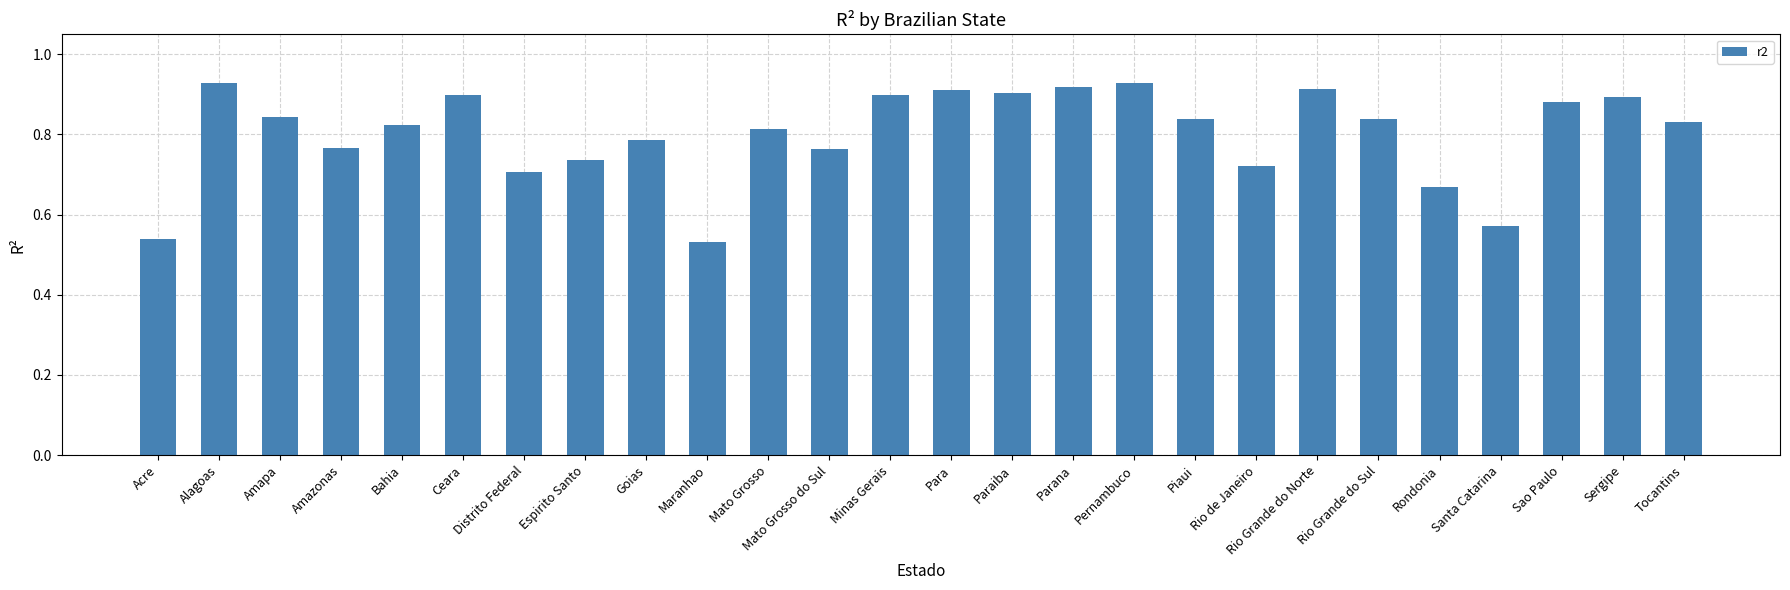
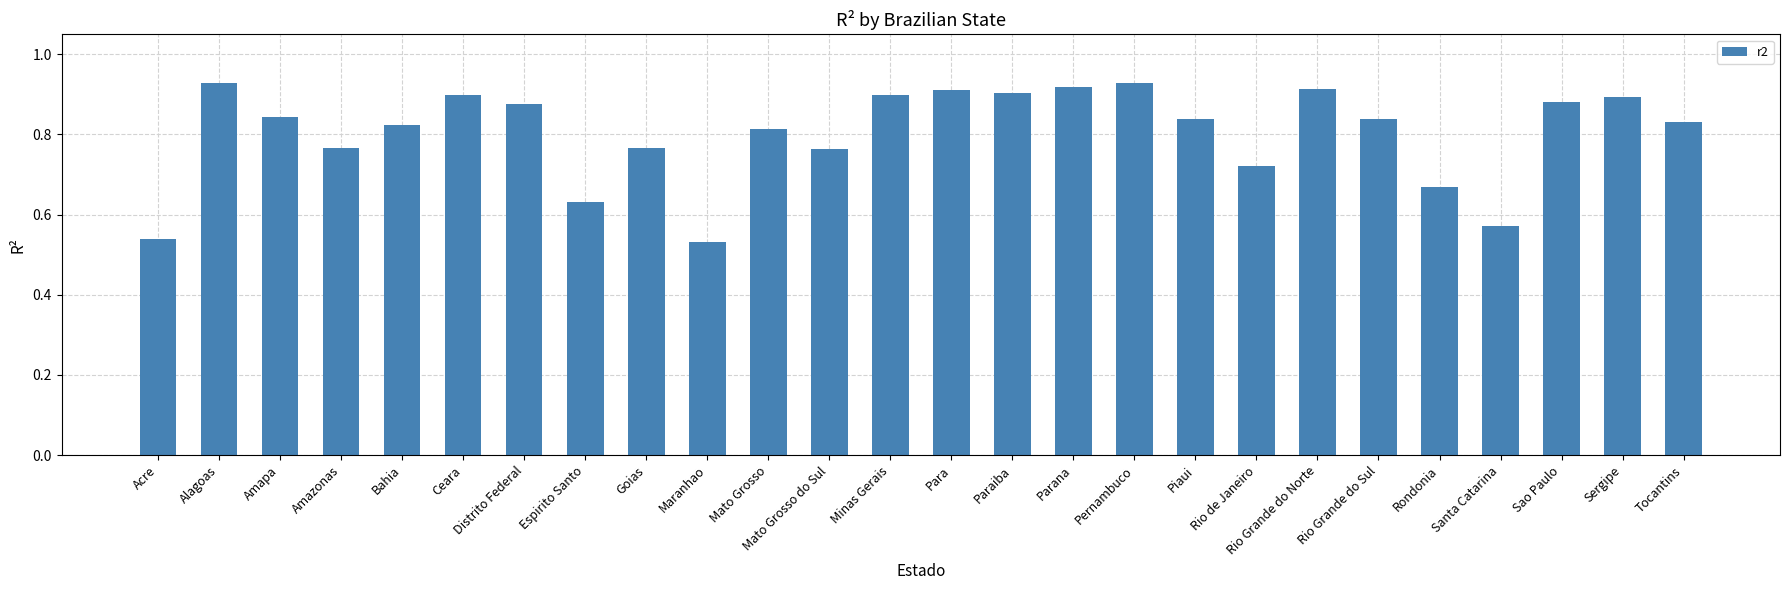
  {
    "Acre": 0.54,
    "Alagoas": 0.93,
    "Amapa": 0.84,
    "Amazonas": 0.77,
    "Bahia": 0.82,
    "Ceara": 0.90,
-   "Distrito Federal": 0.71,
-   "Espirito Santo": 0.74,
-   "Goias": 0.79,
+   "Distrito Federal": 0.88,
+   "Espirito Santo": 0.63,
+   "Goias": 0.77,
    "Maranhao": 0.53,
    "Mato Grosso": 0.81,
    "Mato Grosso do Sul": 0.76,
    "Minas Gerais": 0.90,
    "Para": 0.91,
    "Paraiba": 0.90,
    "Parana": 0.92,
    "Pernambuco": 0.93,
    "Piaui": 0.84,
    "Rio de Janeiro": 0.72,
    "Rio Grande do Norte": 0.91,
    "Rio Grande do Sul": 0.84,
    "Rondonia": 0.67,
    "Santa Catarina": 0.57,
    "Sao Paulo": 0.88,
    "Sergipe": 0.89,
    "Tocantins": 0.83
  }
